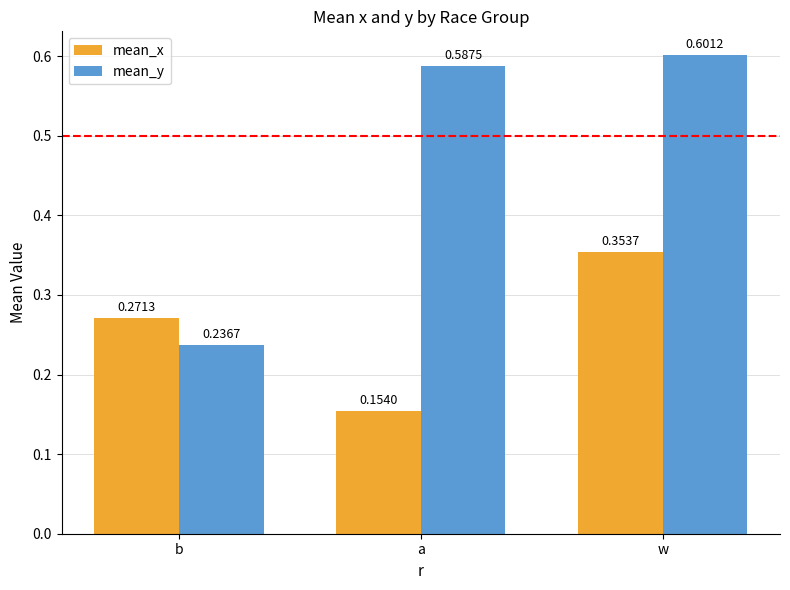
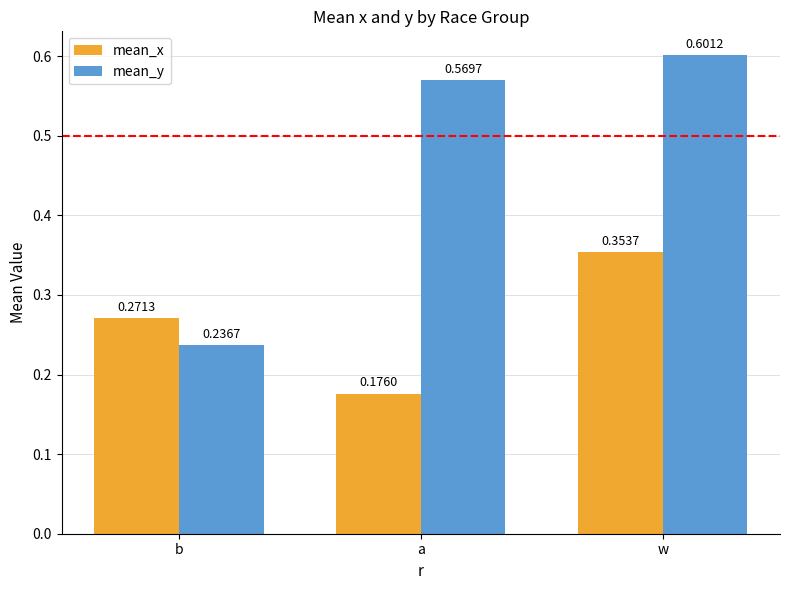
  {
    "mean_x": {
      "b": 0.2713,
-     "a": 0.1540,
+     "a": 0.1760,
      "w": 0.3537
    },
    "mean_y": {
      "b": 0.2367,
-     "a": 0.5875,
+     "a": 0.5697,
      "w": 0.6012
    }
  }
